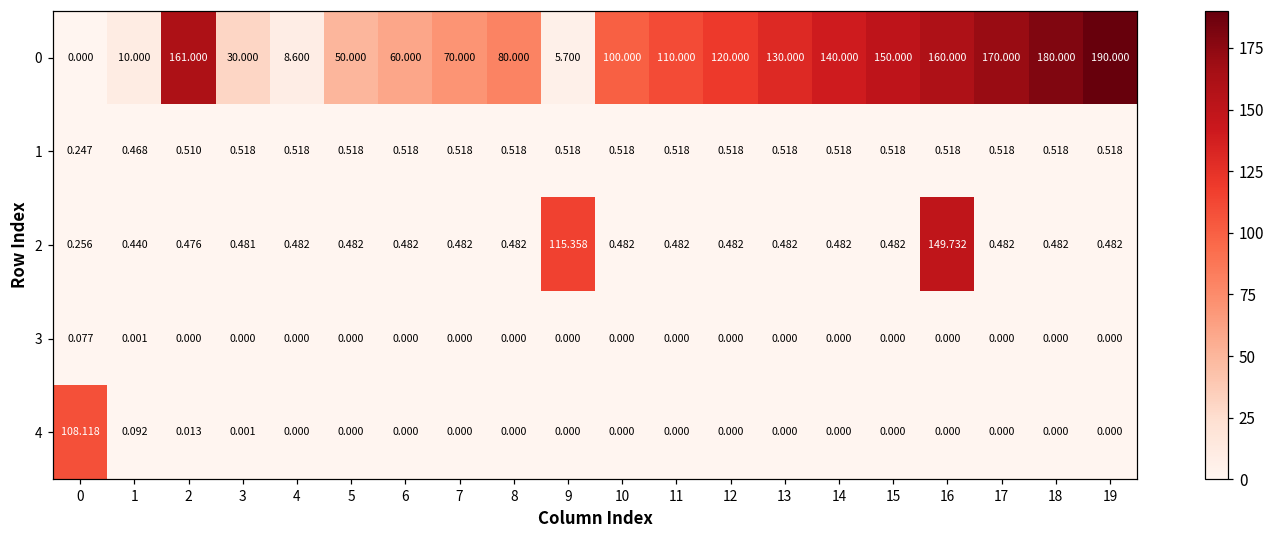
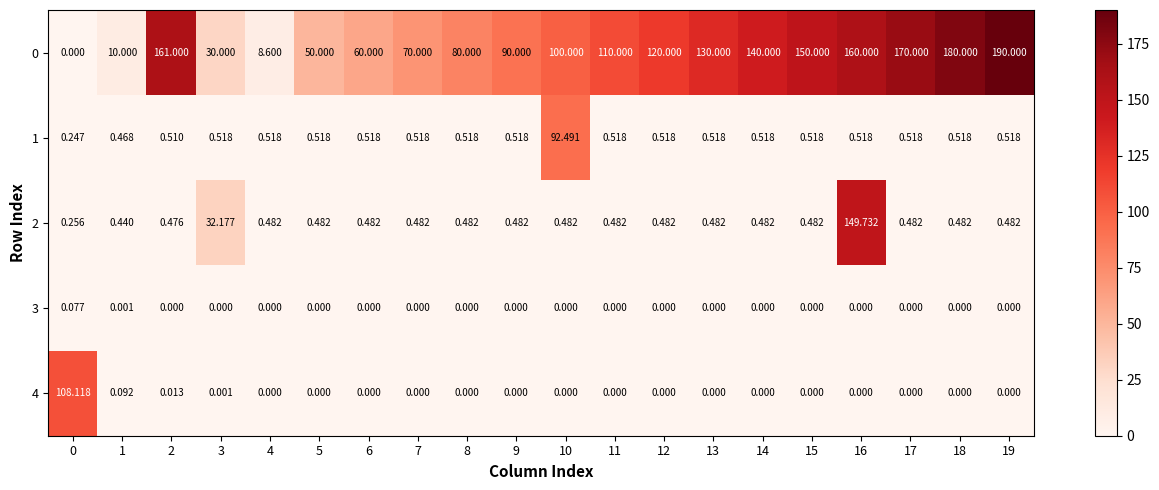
  {
    "0": {
      "0": 0.000,
      "1": 10.000,
      "2": 161.000,
      "3": 30.000,
      "4": 8.600,
      "5": 50.000,
      "6": 60.000,
      "7": 70.000,
      "8": 80.000,
-     "9": 5.700,
+     "9": 90.000,
      "10": 100.000,
      "11": 110.000,
      "12": 120.000,
      "13": 130.000,
      "14": 140.000,
      "15": 150.000,
      "16": 160.000,
      "17": 170.000,
      "18": 180.000,
      "19": 190.000
    },
    "1": {
      "0": 0.247,
      "1": 0.468,
      "2": 0.510,
      "3": 0.518,
      "4": 0.518,
      "5": 0.518,
      "6": 0.518,
      "7": 0.518,
      "8": 0.518,
      "9": 0.518,
-     "10": 0.518,
+     "10": 92.491,
      "11": 0.518,
      "12": 0.518,
      "13": 0.518,
      "14": 0.518,
      "15": 0.518,
      "16": 0.518,
      "17": 0.518,
      "18": 0.518,
      "19": 0.518
    },
    "2": {
      "0": 0.256,
      "1": 0.440,
      "2": 0.476,
-     "3": 0.481,
+     "3": 32.177,
      "4": 0.482,
      "5": 0.482,
      "6": 0.482,
      "7": 0.482,
      "8": 0.482,
-     "9": 115.358,
+     "9": 0.482,
      "10": 0.482,
      "11": 0.482,
      "12": 0.482,
      "13": 0.482,
      "14": 0.482,
      "15": 0.482,
      "16": 149.732,
      "17": 0.482,
      "18": 0.482,
      "19": 0.482
    },
    "3": {
      "0": 0.077,
      "1": 0.001,
      "2": 0.000,
      "3": 0.000,
      "4": 0.000,
      "5": 0.000,
      "6": 0.000,
      "7": 0.000,
      "8": 0.000,
      "9": 0.000,
      "10": 0.000,
      "11": 0.000,
      "12": 0.000,
      "13": 0.000,
      "14": 0.000,
      "15": 0.000,
      "16": 0.000,
      "17": 0.000,
      "18": 0.000,
      "19": 0.000
    },
    "4": {
      "0": 108.118,
      "1": 0.092,
      "2": 0.013,
      "3": 0.001,
      "4": 0.000,
      "5": 0.000,
      "6": 0.000,
      "7": 0.000,
      "8": 0.000,
      "9": 0.000,
      "10": 0.000,
      "11": 0.000,
      "12": 0.000,
      "13": 0.000,
      "14": 0.000,
      "15": 0.000,
      "16": 0.000,
      "17": 0.000,
      "18": 0.000,
      "19": 0.000
    }
  }
